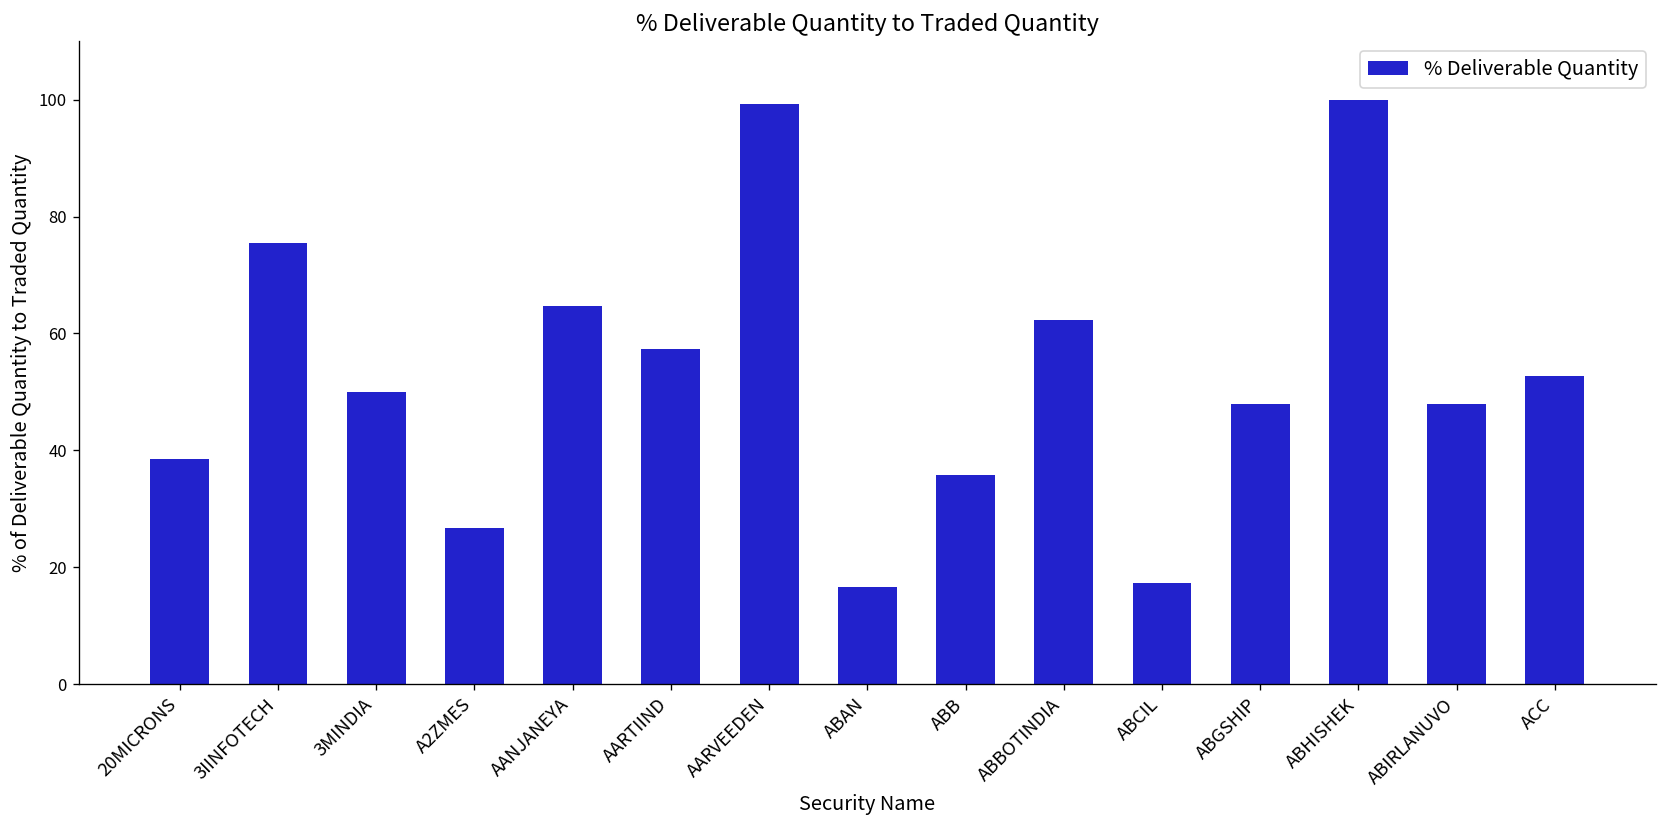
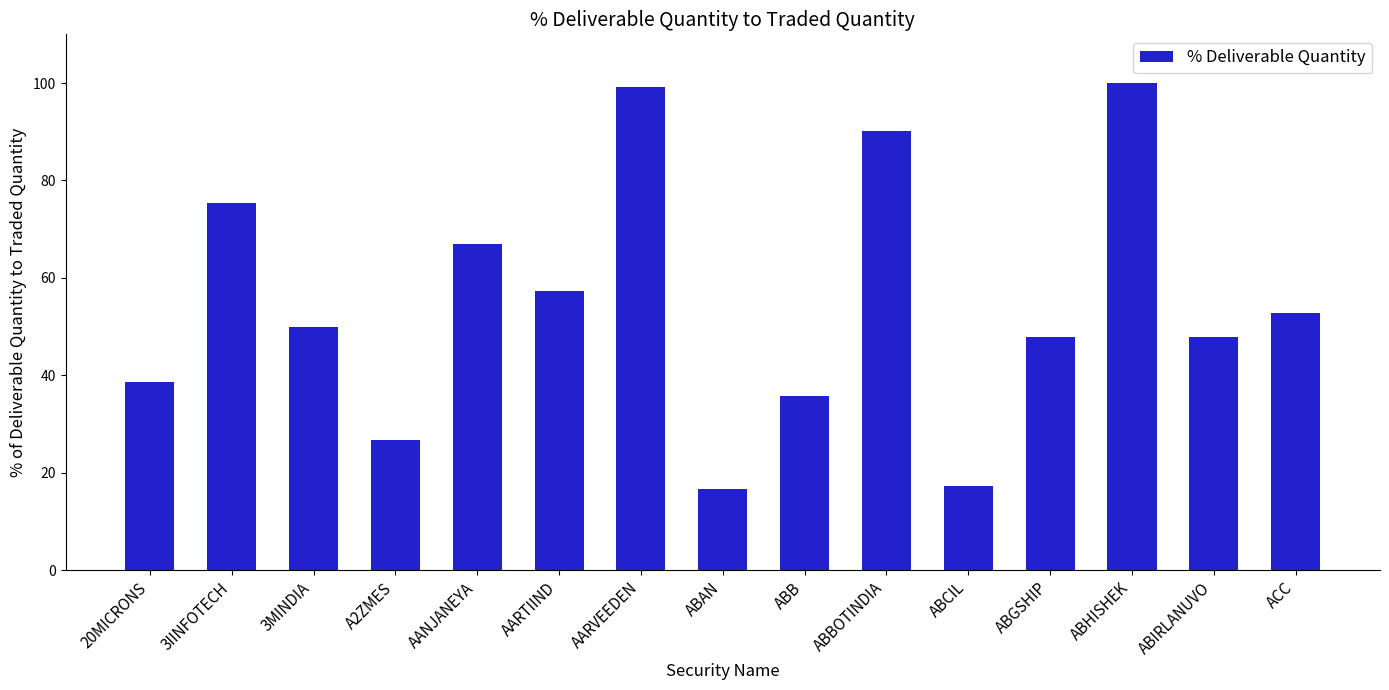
  {
    "20MICRONS": 39,
    "3IINFOTECH": 75,
    "3MINDIA": 50,
    "A2ZMES": 27,
-   "AANJANEYA": 65,
+   "AANJANEYA": 67,
    "AARTIIND": 57,
    "AARVEEDEN": 99,
    "ABAN": 17,
    "ABB": 36,
-   "ABBOTINDIA": 62,
+   "ABBOTINDIA": 90,
    "ABCIL": 17,
    "ABGSHIP": 48,
    "ABHISHEK": 100,
    "ABIRLANUVO": 48,
    "ACC": 53
  }
